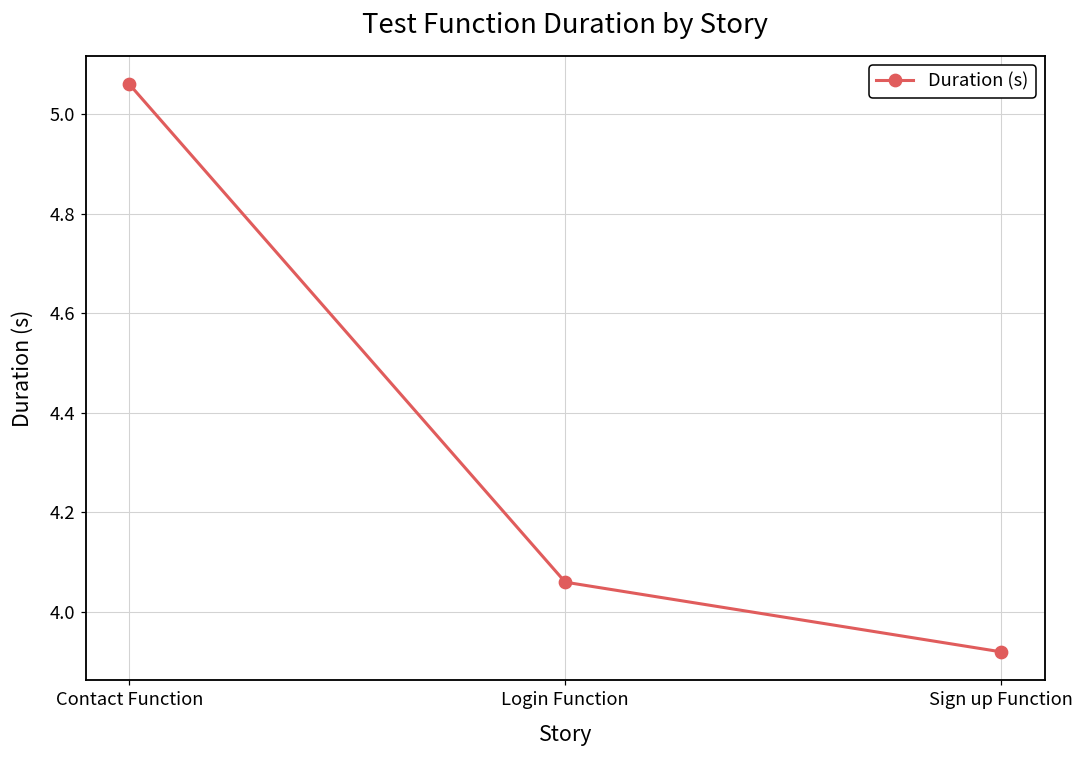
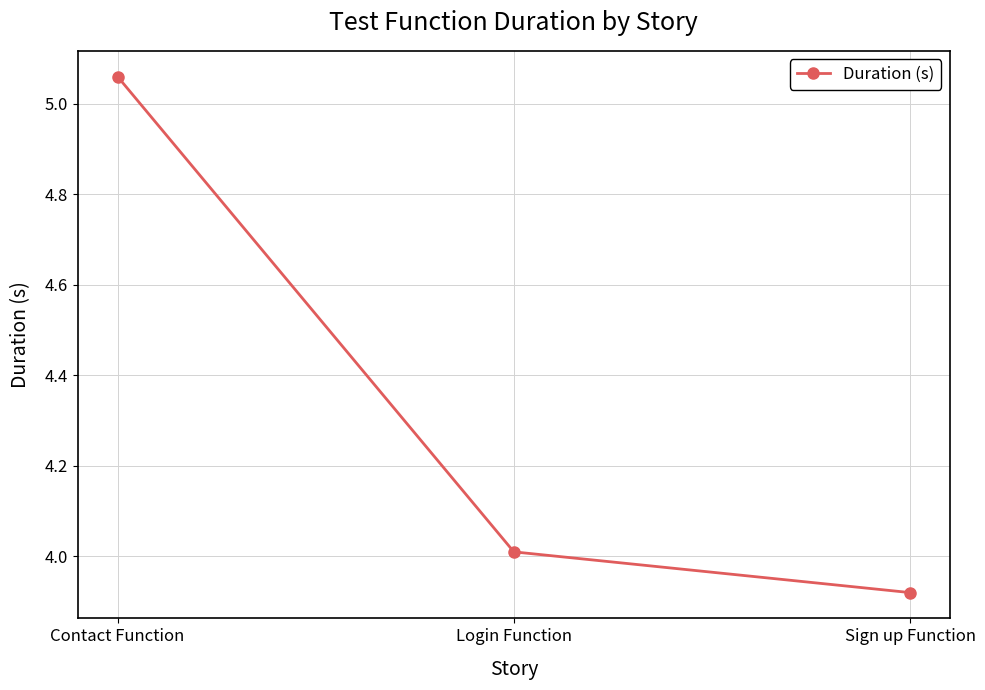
  {
    "Contact Function": 5.06,
-   "Login Function": 4.06,
+   "Login Function": 4.01,
    "Sign up Function": 3.92
  }
